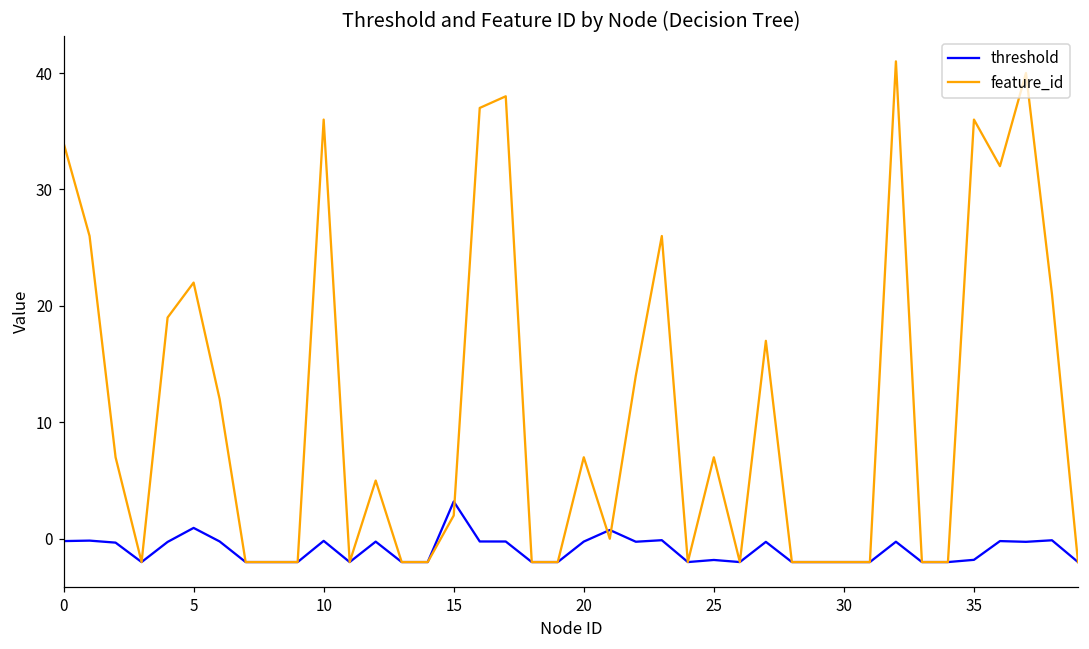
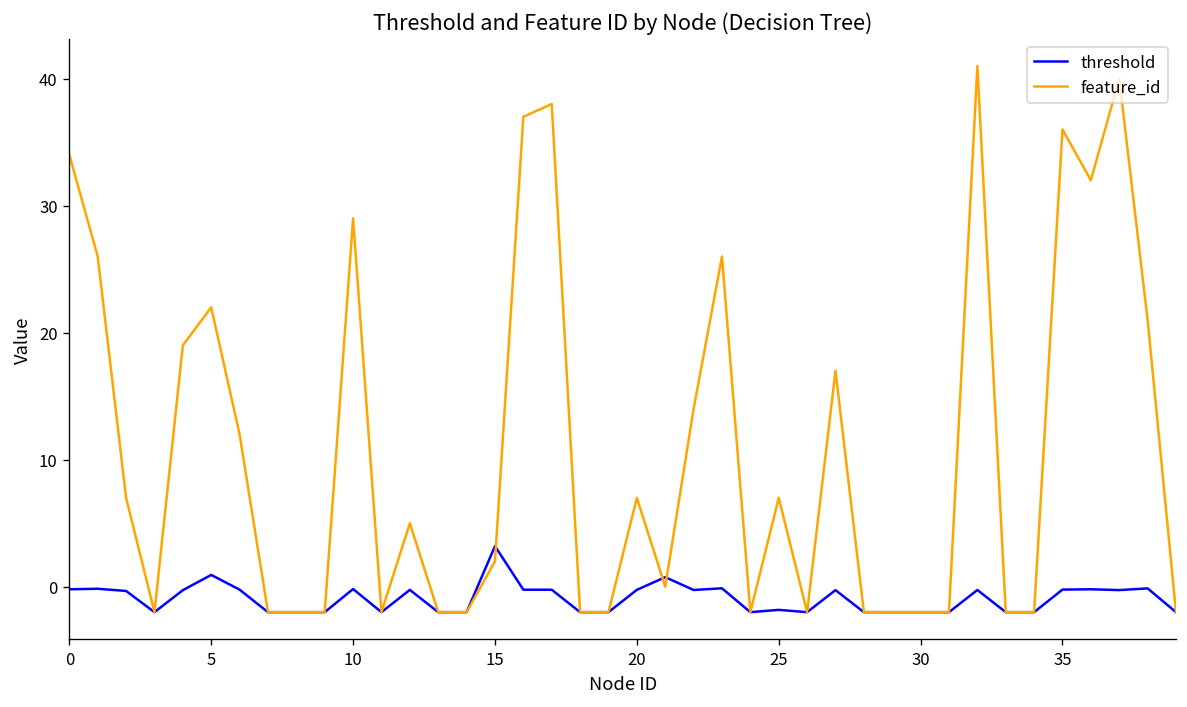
  {
    "threshold": {
      "0": -0.2,
      "5": 0.9,
      "10": -0.2,
      "15": 3.2,
      "20": -0.2,
      "25": -1.8,
-     "35": -1.8
+     "35": -0.2
    },
    "feature_id": {
      "0": 34,
      "5": 22,
-     "10": 36,
+     "10": 29,
      "15": 2,
      "20": 7,
      "25": 7,
      "35": 36
    }
  }
